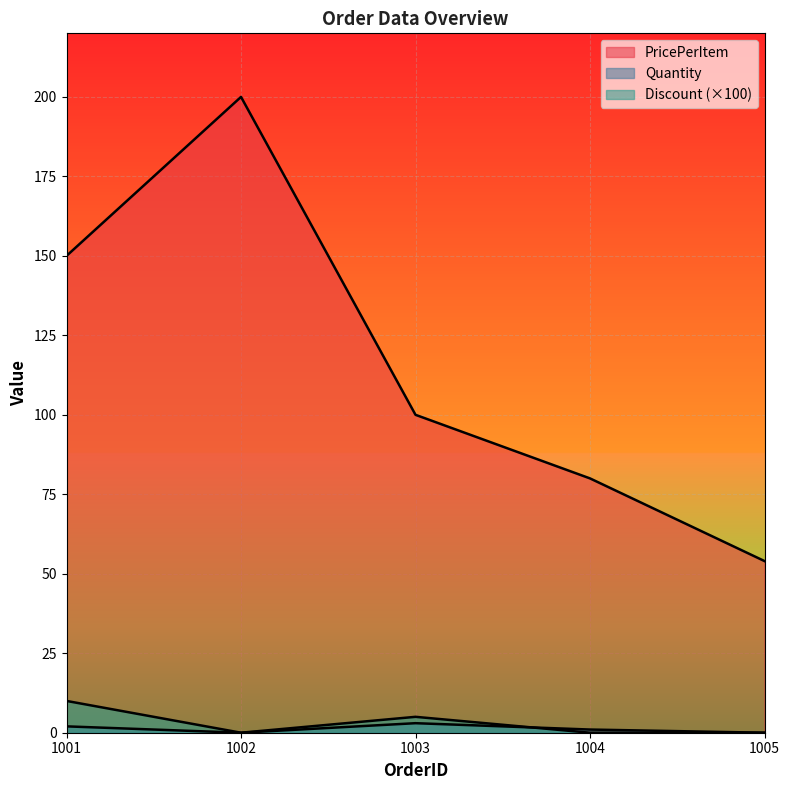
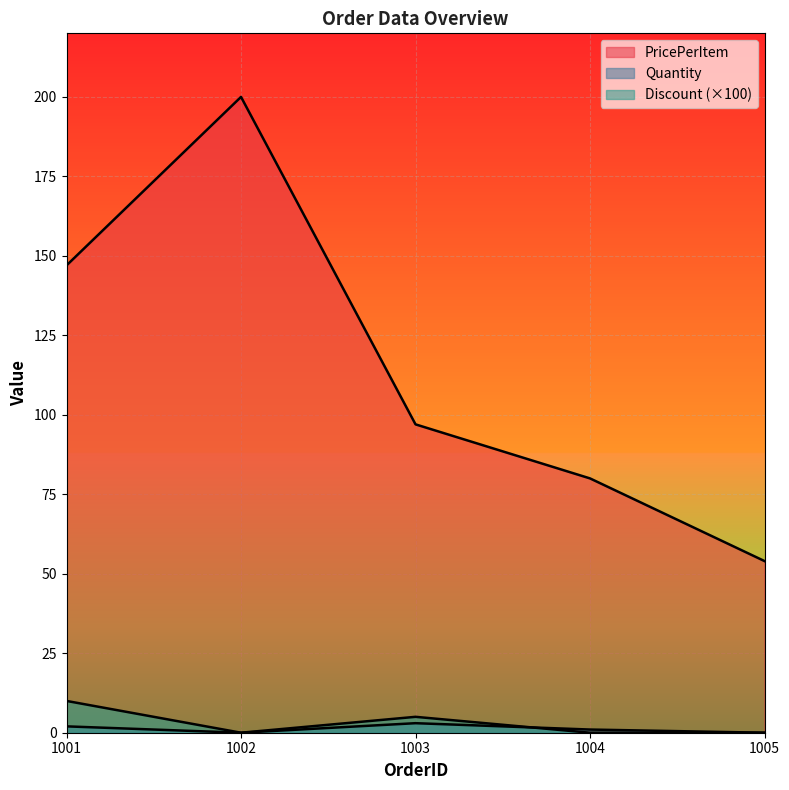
  {
    "PricePerItem": {
-     "1001": 150,
+     "1001": 147,
      "1002": 200,
-     "1003": 100,
+     "1003": 97,
      "1004": 80,
      "1005": 54
    }
  }
